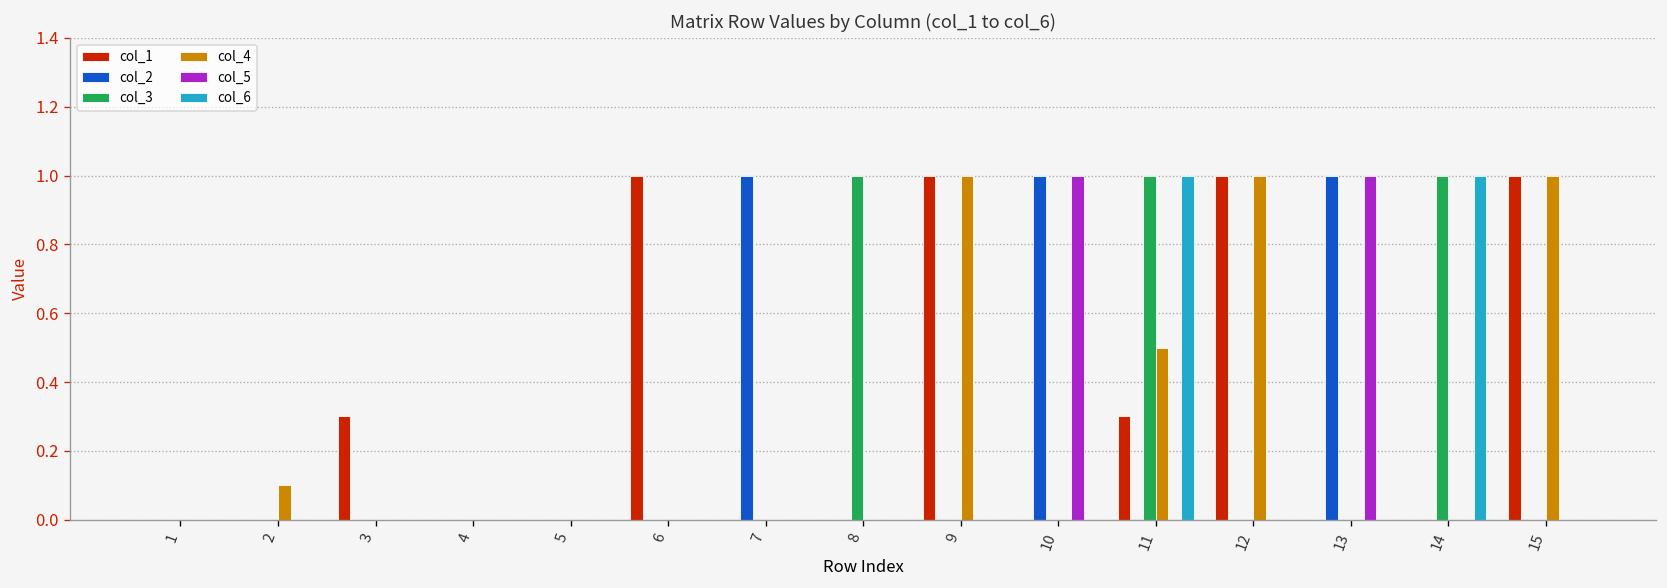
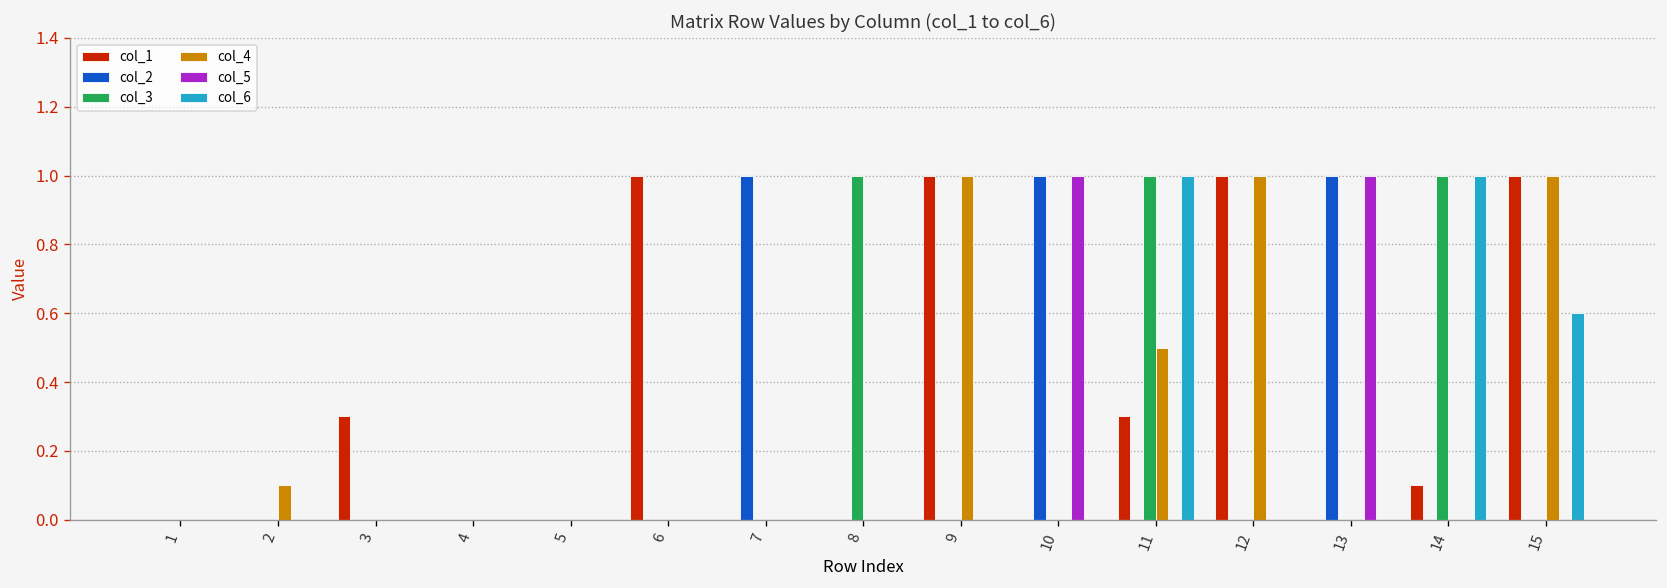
  {
    "col_1": {
      "1": 0.0,
      "2": 0.0,
      "3": 0.3,
      "4": 0.0,
      "5": 0.0,
      "6": 1.0,
      "7": 0.0,
      "8": 0.0,
      "9": 1.0,
      "10": 0.0,
      "11": 0.3,
      "12": 1.0,
      "13": 0.0,
-     "14": 0.0,
+     "14": 0.1,
      "15": 1.0
    },
    "col_2": {
      "1": 0.0,
      "2": 0.0,
      "3": 0.0,
      "4": 0.0,
      "5": 0.0,
      "6": 0.0,
      "7": 1.0,
      "8": 0.0,
      "9": 0.0,
      "10": 1.0,
      "11": 0.0,
      "12": 0.0,
      "13": 1.0,
      "14": 0.0,
      "15": 0.0
    },
    "col_3": {
      "1": 0.0,
      "2": 0.0,
      "3": 0.0,
      "4": 0.0,
      "5": 0.0,
      "6": 0.0,
      "7": 0.0,
      "8": 1.0,
      "9": 0.0,
      "10": 0.0,
      "11": 1.0,
      "12": 0.0,
      "13": 0.0,
      "14": 1.0,
      "15": 0.0
    },
    "col_4": {
      "1": 0.0,
      "2": 0.1,
      "3": 0.0,
      "4": 0.0,
      "5": 0.0,
      "6": 0.0,
      "7": 0.0,
      "8": 0.0,
      "9": 1.0,
      "10": 0.0,
      "11": 0.5,
      "12": 1.0,
      "13": 0.0,
      "14": 0.0,
      "15": 1.0
    },
    "col_5": {
      "1": 0.0,
      "2": 0.0,
      "3": 0.0,
      "4": 0.0,
      "5": 0.0,
      "6": 0.0,
      "7": 0.0,
      "8": 0.0,
      "9": 0.0,
      "10": 1.0,
      "11": 0.0,
      "12": 0.0,
      "13": 1.0,
      "14": 0.0,
      "15": 0.0
    },
    "col_6": {
      "1": 0.0,
      "2": 0.0,
      "3": 0.0,
      "4": 0.0,
      "5": 0.0,
      "6": 0.0,
      "7": 0.0,
      "8": 0.0,
      "9": 0.0,
      "10": 0.0,
      "11": 1.0,
      "12": 0.0,
      "13": 0.0,
      "14": 1.0,
-     "15": 0.0
+     "15": 0.6
    }
  }
